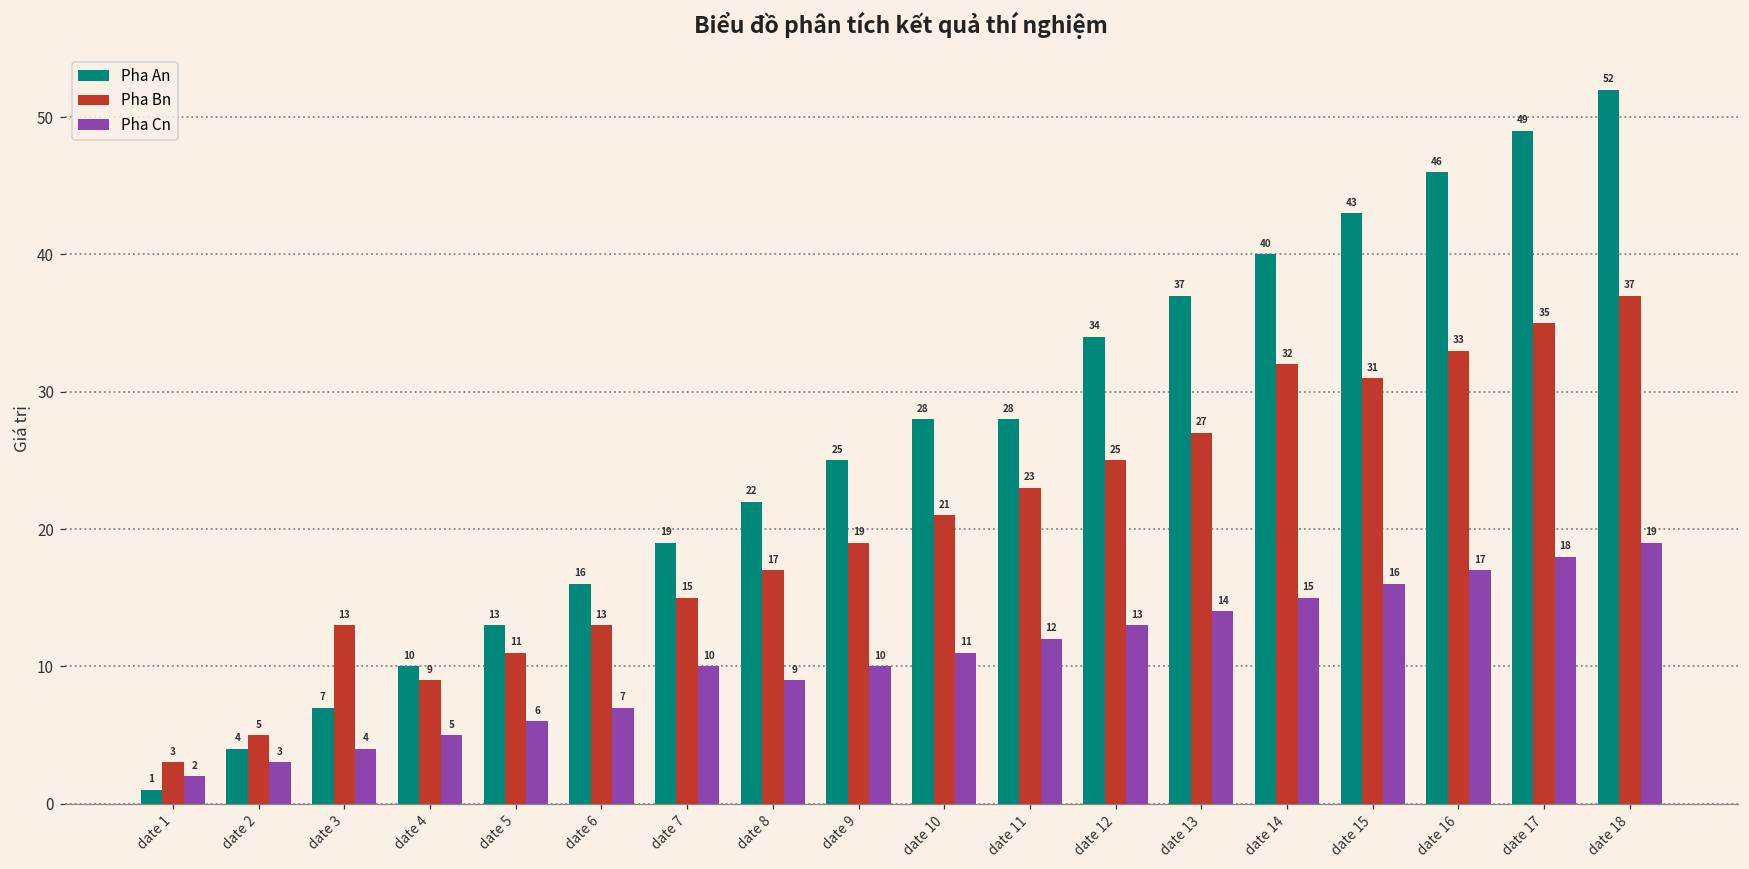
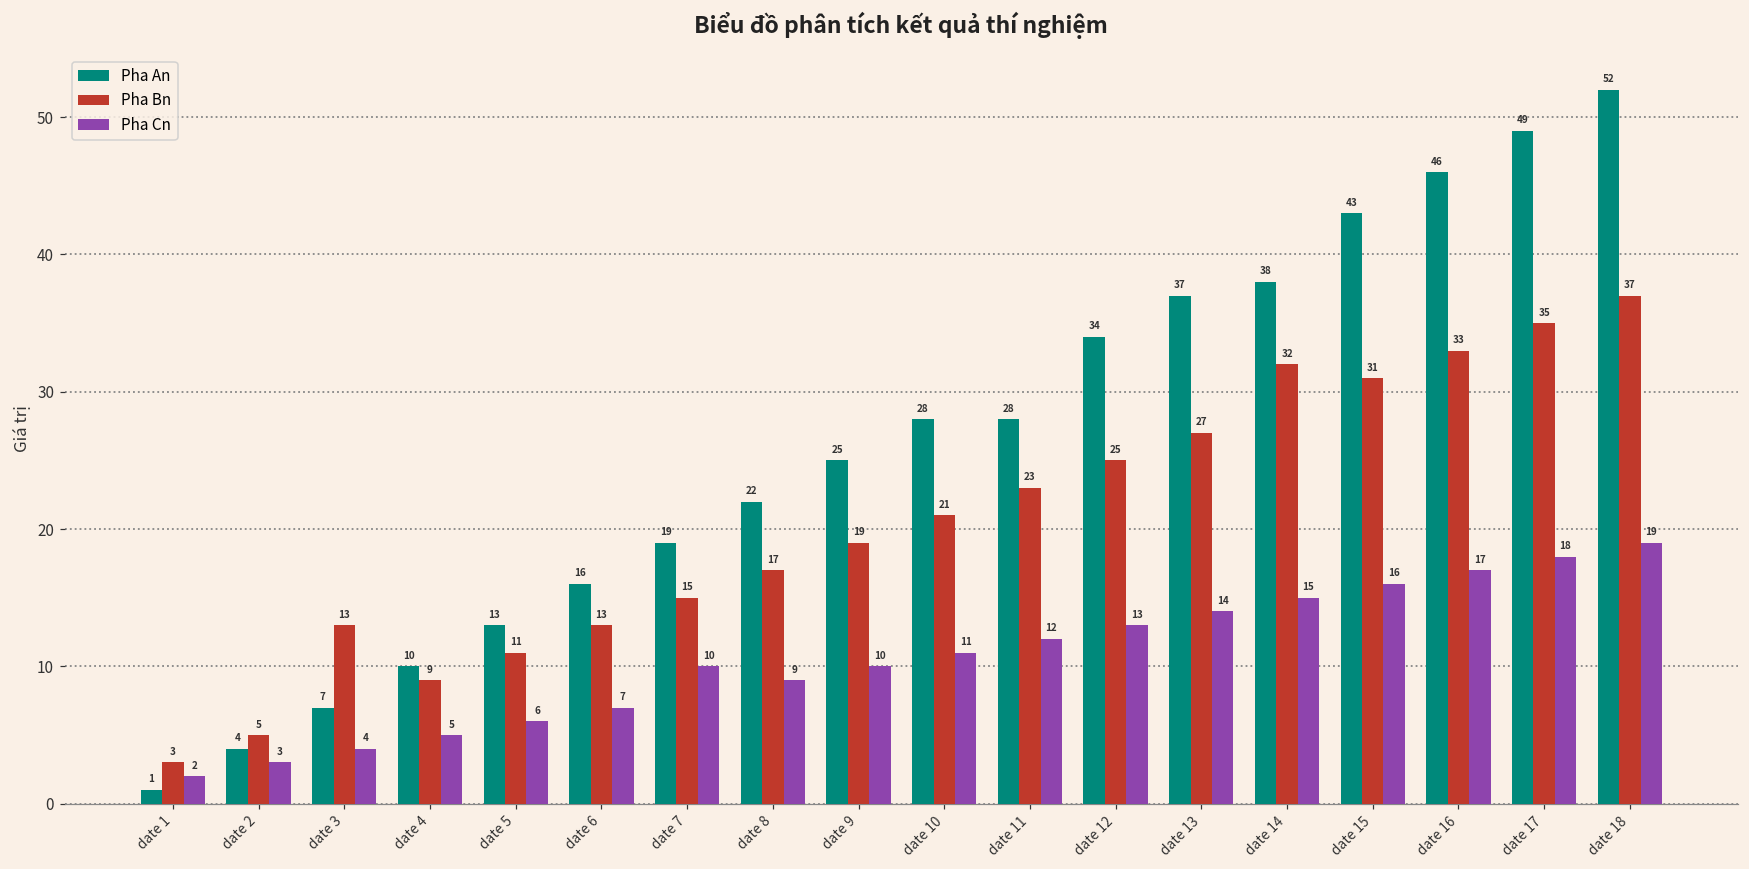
  {
    "Pha An": {
      "date 1": 1,
      "date 2": 4,
      "date 3": 7,
      "date 4": 10,
      "date 5": 13,
      "date 6": 16,
      "date 7": 19,
      "date 8": 22,
      "date 9": 25,
      "date 10": 28,
      "date 11": 28,
      "date 12": 34,
      "date 13": 37,
-     "date 14": 40,
+     "date 14": 38,
      "date 15": 43,
      "date 16": 46,
      "date 17": 49,
      "date 18": 52
    },
    "Pha Bn": {
      "date 1": 3,
      "date 2": 5,
      "date 3": 13,
      "date 4": 9,
      "date 5": 11,
      "date 6": 13,
      "date 7": 15,
      "date 8": 17,
      "date 9": 19,
      "date 10": 21,
      "date 11": 23,
      "date 12": 25,
      "date 13": 27,
      "date 14": 32,
      "date 15": 31,
      "date 16": 33,
      "date 17": 35,
      "date 18": 37
    },
    "Pha Cn": {
      "date 1": 2,
      "date 2": 3,
      "date 3": 4,
      "date 4": 5,
      "date 5": 6,
      "date 6": 7,
      "date 7": 10,
      "date 8": 9,
      "date 9": 10,
      "date 10": 11,
      "date 11": 12,
      "date 12": 13,
      "date 13": 14,
      "date 14": 15,
      "date 15": 16,
      "date 16": 17,
      "date 17": 18,
      "date 18": 19
    }
  }
